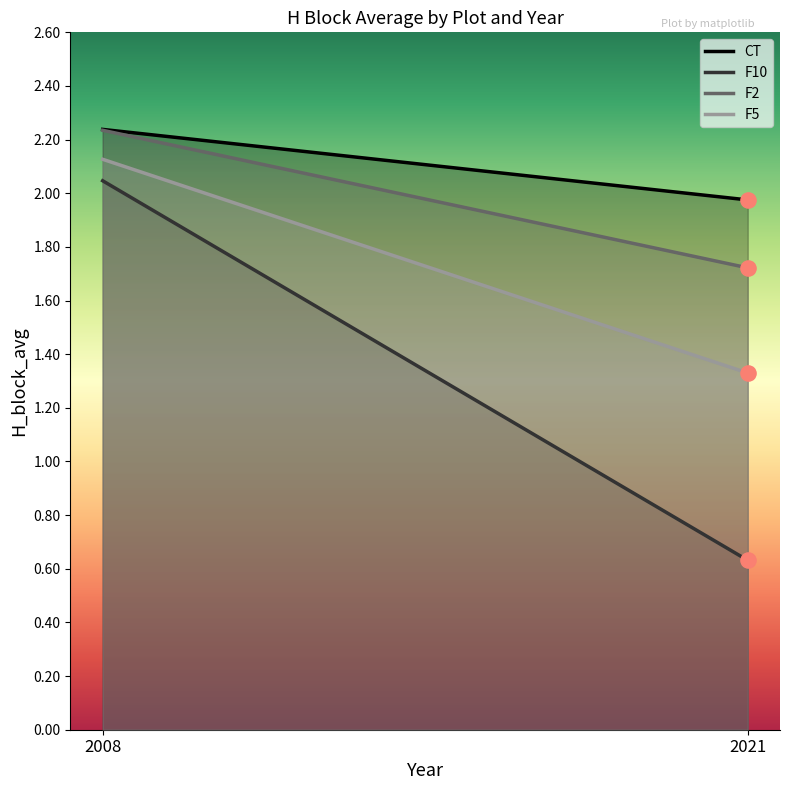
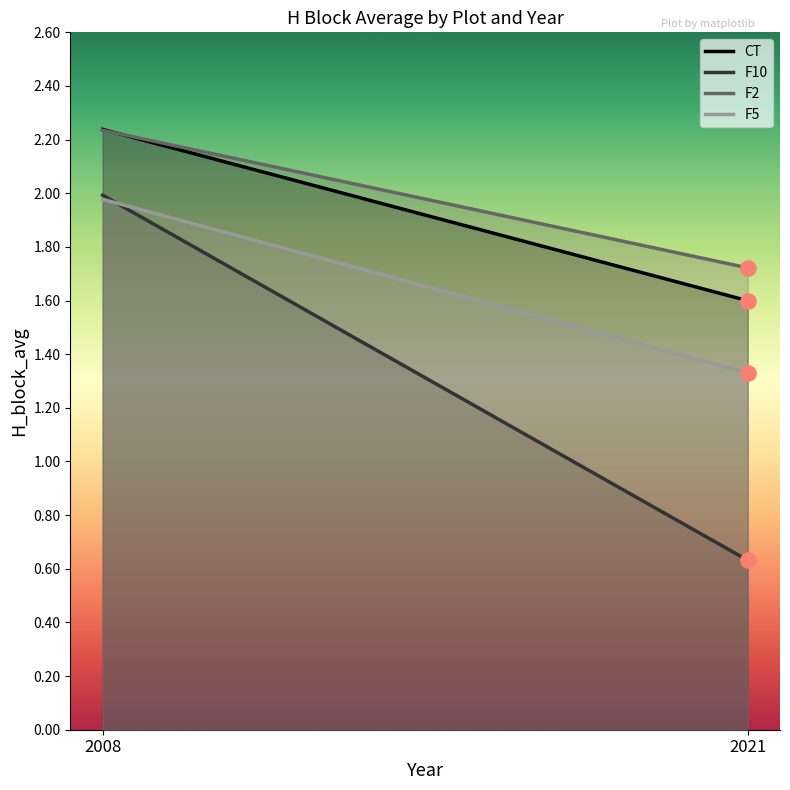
  {
    "CT": {
-     "2021": 1.98
+     "2021": 1.60
    },
    "F10": {
-     "2008": 2.05
+     "2008": 1.99
    },
    "F5": {
-     "2008": 2.13
+     "2008": 1.98
    }
  }
